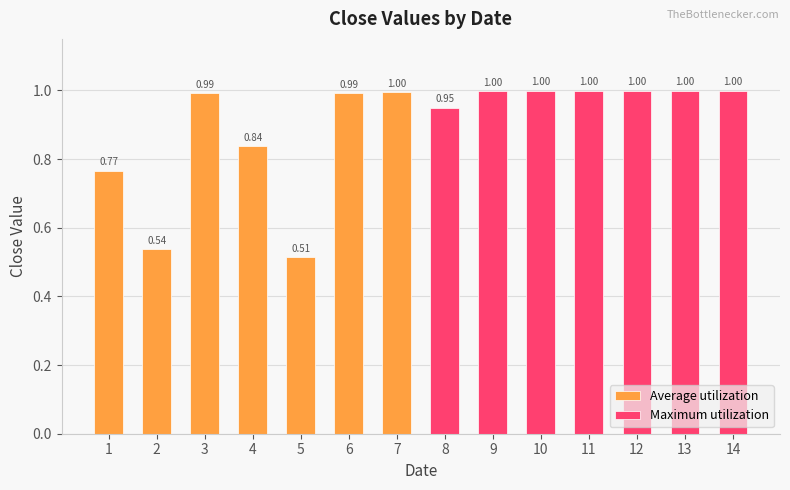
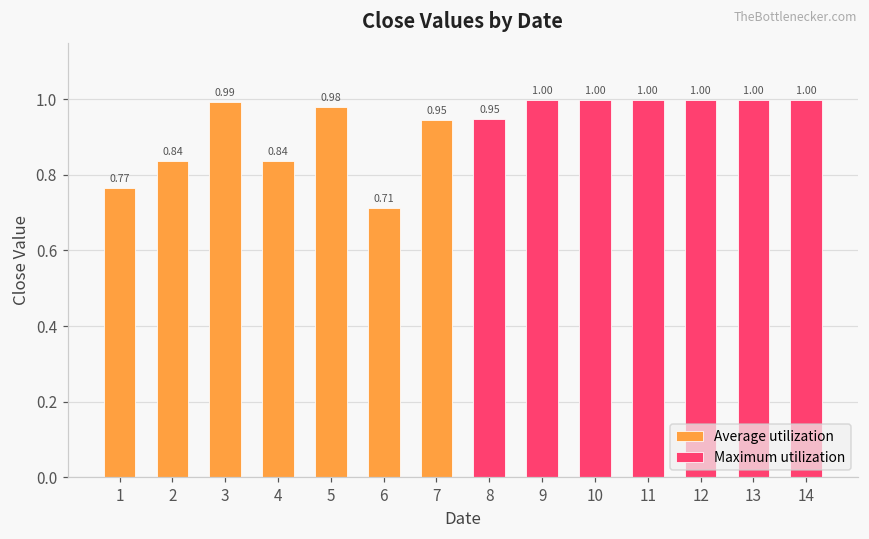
  {
    "Average utilization": {
      "1": 0.77,
-     "2": 0.54,
+     "2": 0.84,
      "3": 0.99,
      "4": 0.84,
-     "5": 0.51,
-     "6": 0.99,
-     "7": 1.00
+     "5": 0.98,
+     "6": 0.71,
+     "7": 0.95
    },
    "Maximum utilization": {
      "8": 0.95,
      "9": 1.00,
      "10": 1.00,
      "11": 1.00,
      "12": 1.00,
      "13": 1.00,
      "14": 1.00
    }
  }
